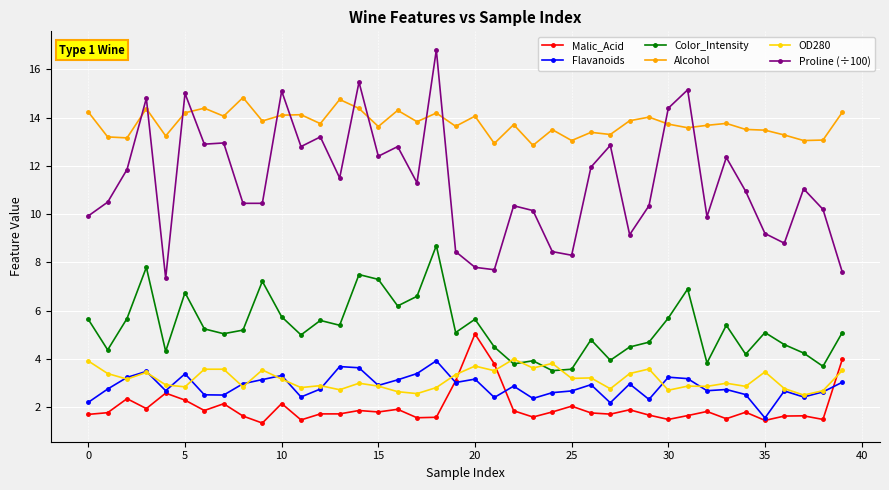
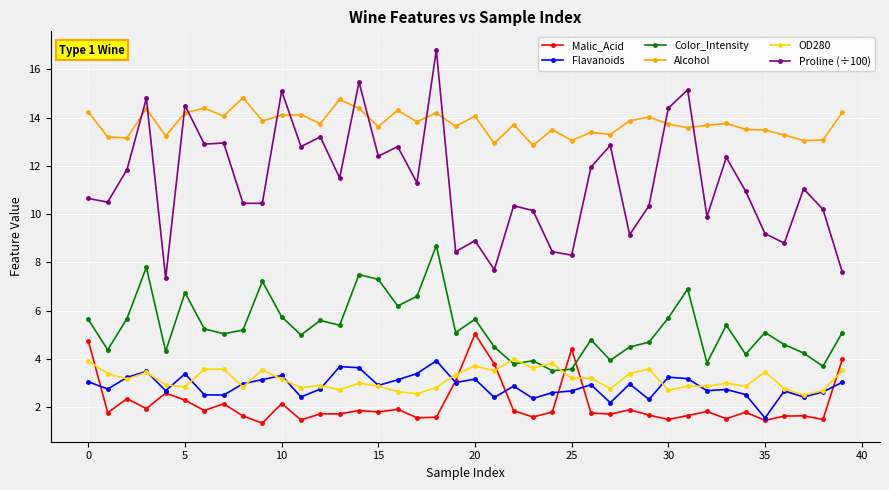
  {
    "Malic_Acid": {
-     "0": 1.7,
+     "0": 4.8,
      "5": 2.3,
      "10": 2.2,
      "15": 1.8,
      "20": 5.0,
-     "25": 2.1,
+     "25": 4.4,
      "30": 1.5
    },
    "Flavanoids": {
-     "0": 2.2,
+     "0": 3.1,
      "5": 3.4,
      "10": 3.3,
      "20": 3.2,
      "25": 2.7,
      "30": 3.3
    },
    "Color_Intensity": {
      "0": 5.6,
      "5": 6.8,
      "10": 5.8,
      "15": 7.3,
      "20": 5.7,
      "25": 3.6,
      "30": 5.7,
      "35": 5.1
    },
    "Proline (÷100)": {
-     "0": 9.9,
-     "5": 15.0,
+     "0": 10.7,
+     "5": 14.5,
      "10": 15.1,
      "15": 12.4,
-     "20": 7.8,
+     "20": 8.9,
      "25": 8.3,
      "30": 14.4,
      "35": 9.2
    }
  }
